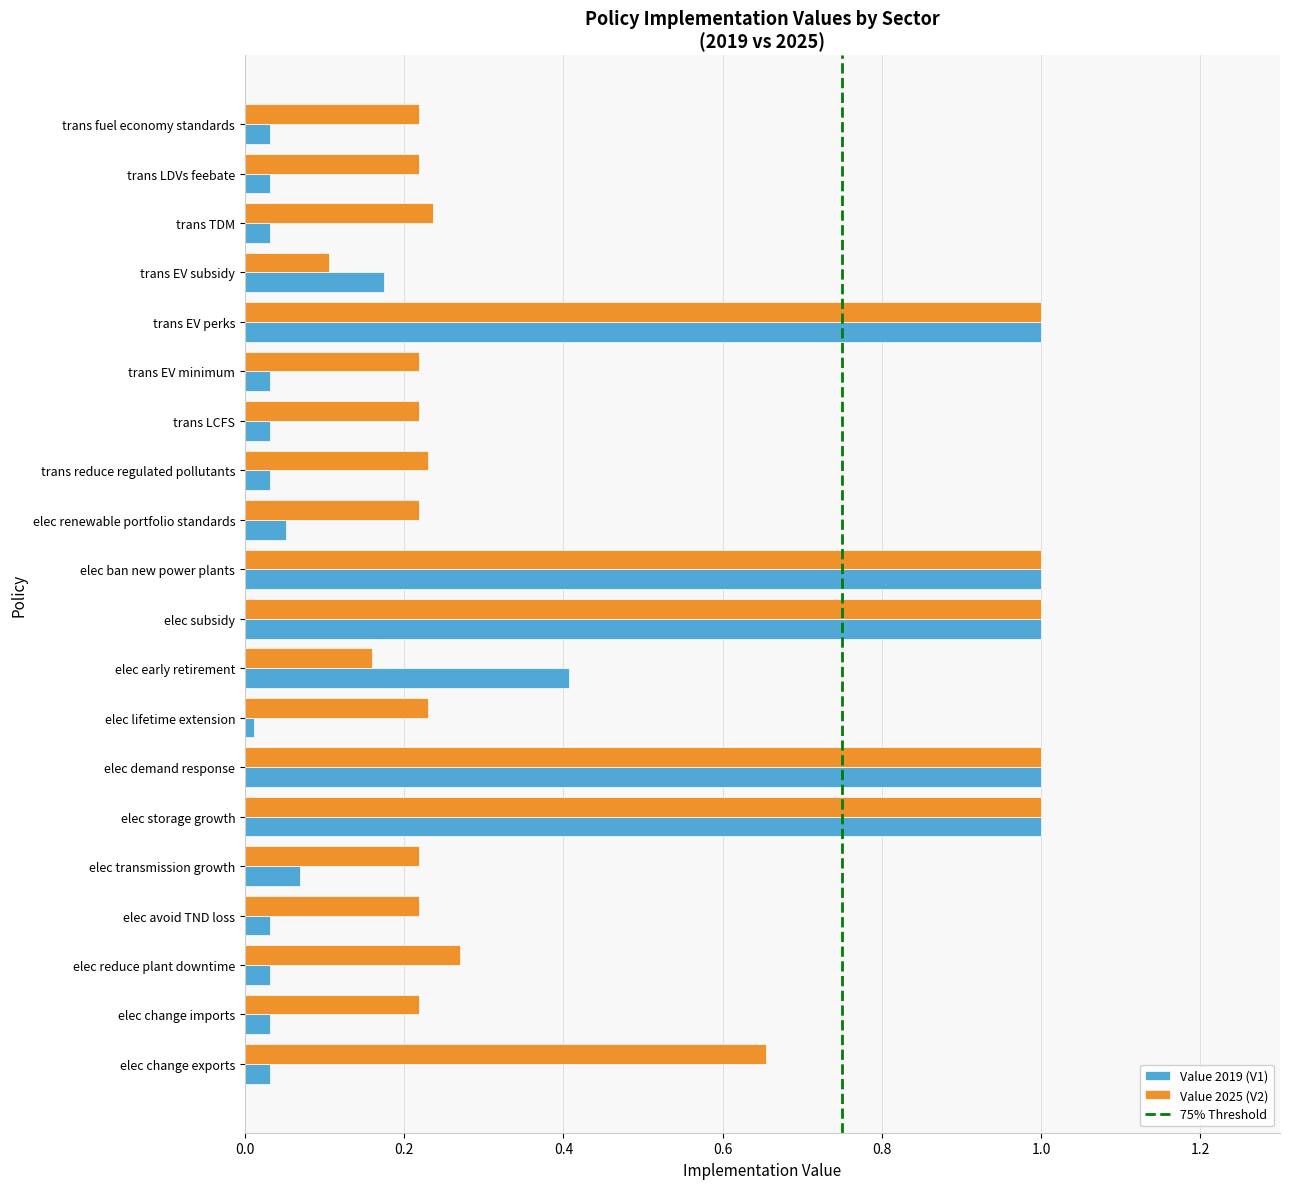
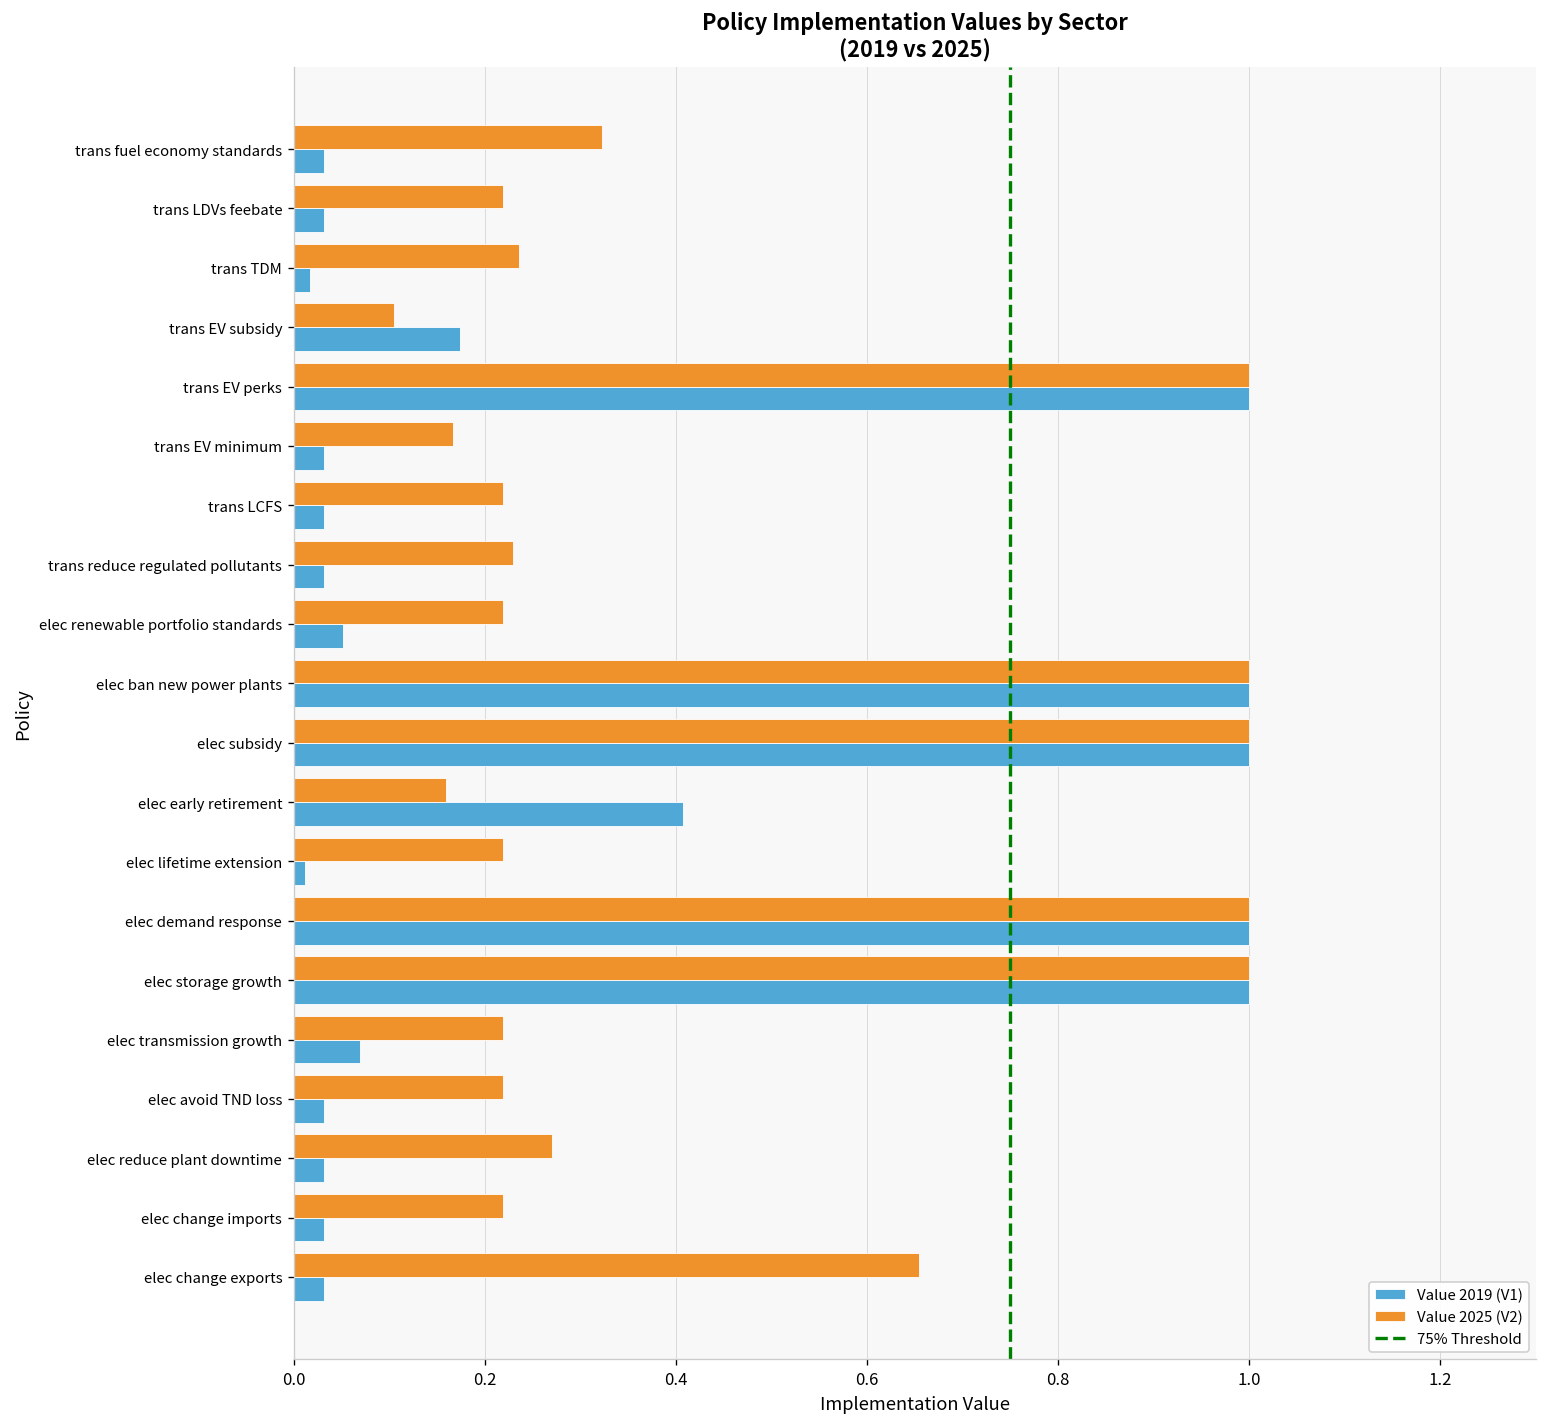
  {
    "Value 2019 (V1)": {
      "trans fuel economy standards": 0.03,
      "trans LDVs feebate": 0.03,
-     "trans TDM": 0.03,
+     "trans TDM": 0.02,
      "trans EV subsidy": 0.17,
      "trans EV perks": 1.00,
      "trans EV minimum": 0.03,
      "trans LCFS": 0.03,
      "trans reduce regulated pollutants": 0.03,
      "elec renewable portfolio standards": 0.05,
      "elec ban new power plants": 1.00,
      "elec subsidy": 1.00,
      "elec early retirement": 0.41,
      "elec lifetime extension": 0.01,
      "elec demand response": 1.00,
      "elec storage growth": 1.00,
      "elec transmission growth": 0.07,
      "elec avoid TND loss": 0.03,
      "elec reduce plant downtime": 0.03,
      "elec change imports": 0.03,
      "elec change exports": 0.03
    },
    "Value 2025 (V2)": {
-     "trans fuel economy standards": 0.22,
+     "trans fuel economy standards": 0.32,
      "trans LDVs feebate": 0.22,
      "trans TDM": 0.24,
      "trans EV subsidy": 0.11,
      "trans EV perks": 1.00,
-     "trans EV minimum": 0.22,
+     "trans EV minimum": 0.17,
      "trans LCFS": 0.22,
      "trans reduce regulated pollutants": 0.23,
      "elec renewable portfolio standards": 0.22,
      "elec ban new power plants": 1.00,
      "elec subsidy": 1.00,
      "elec early retirement": 0.16,
-     "elec lifetime extension": 0.23,
+     "elec lifetime extension": 0.22,
      "elec demand response": 1.00,
      "elec storage growth": 1.00,
      "elec transmission growth": 0.22,
      "elec avoid TND loss": 0.22,
      "elec reduce plant downtime": 0.27,
      "elec change imports": 0.22,
      "elec change exports": 0.65
    }
  }
